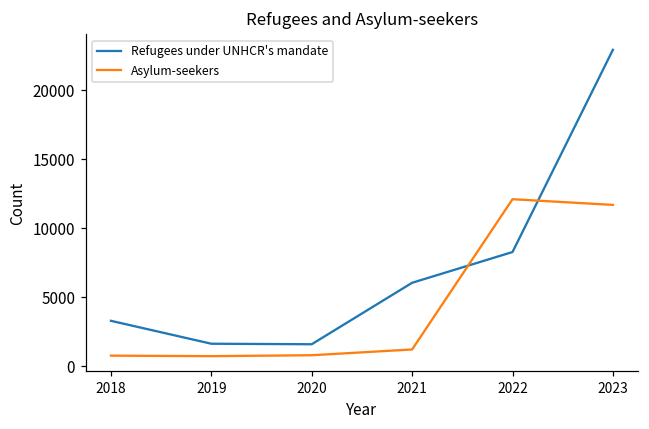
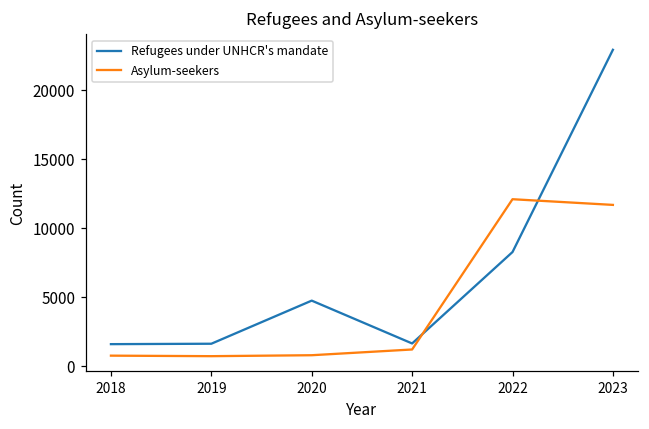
  {
    "Refugees under UNHCR's mandate": {
-     "2018": 3300,
+     "2018": 1600,
      "2019": 1600,
-     "2020": 1600,
-     "2021": 6000,
+     "2020": 4800,
+     "2021": 1600,
      "2022": 8300,
      "2023": 22900
    },
    "Asylum-seekers": {
      "2018": 800,
      "2019": 700,
      "2020": 800,
      "2021": 1200,
      "2022": 12100,
      "2023": 11700
    }
  }
